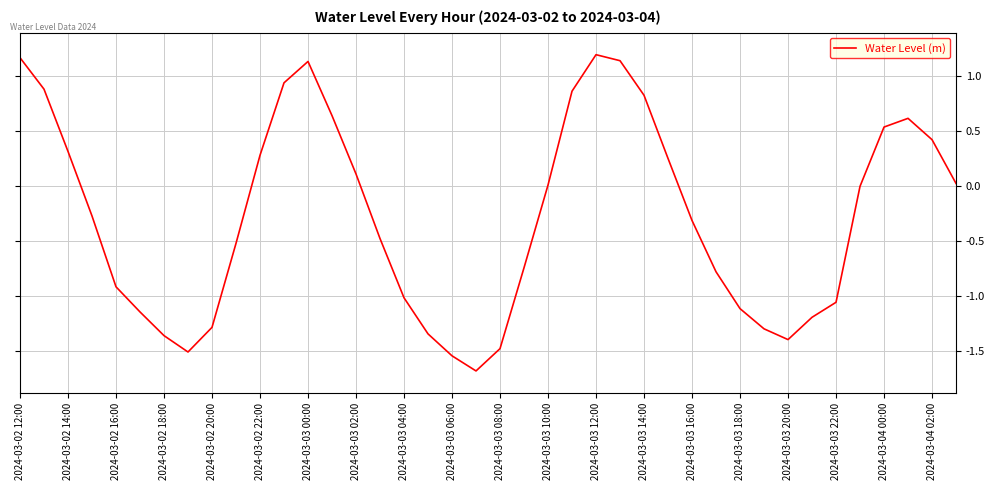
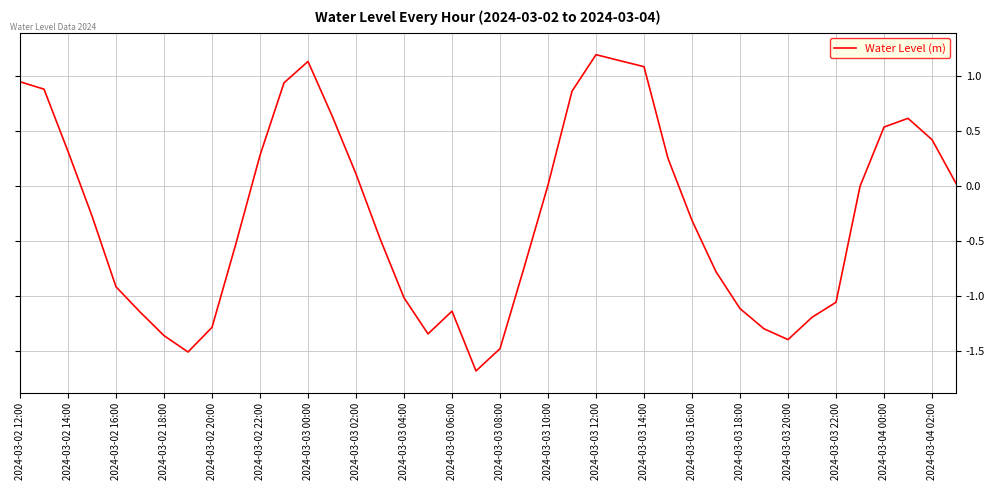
  {
-   "2024-03-02 12:00": 1.17,
+   "2024-03-02 12:00": 0.95,
    "2024-03-02 14:00": 0.31,
    "2024-03-02 16:00": -0.92,
    "2024-03-02 18:00": -1.36,
    "2024-03-02 20:00": -1.29,
    "2024-03-02 22:00": 0.28,
    "2024-03-03 00:00": 1.13,
    "2024-03-03 02:00": 0.11,
    "2024-03-03 04:00": -1.02,
-   "2024-03-03 06:00": -1.55,
+   "2024-03-03 06:00": -1.14,
    "2024-03-03 08:00": -1.48,
    "2024-03-03 10:00": 0.01,
    "2024-03-03 12:00": 1.19,
-   "2024-03-03 14:00": 0.83,
+   "2024-03-03 14:00": 1.09,
    "2024-03-03 16:00": -0.32,
    "2024-03-03 18:00": -1.12,
    "2024-03-03 20:00": -1.40,
    "2024-03-03 22:00": -1.06,
    "2024-03-04 00:00": 0.54,
    "2024-03-04 02:00": 0.42
  }
